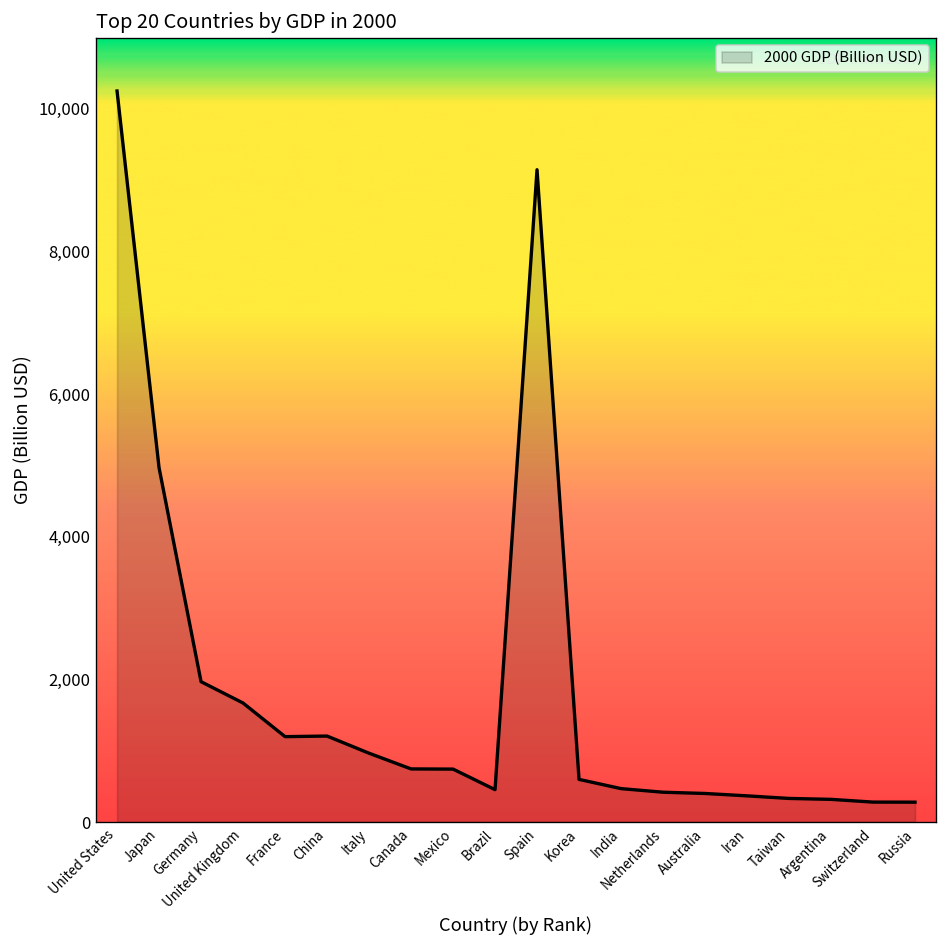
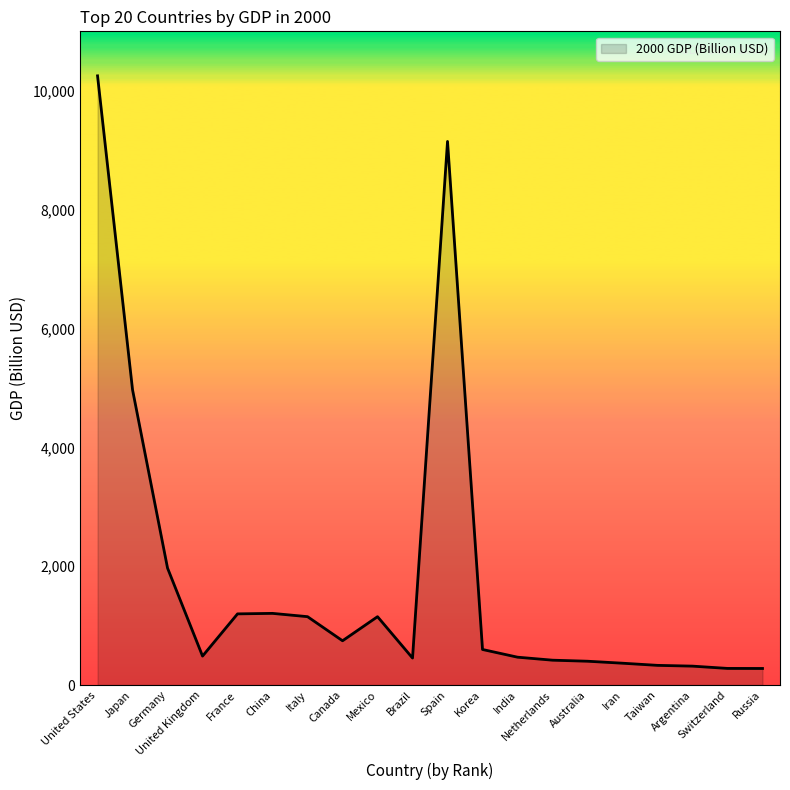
  {
    "United States": "10,300",
    "Japan": "5,000",
    "Germany": "2,000",
-   "United Kingdom": "1,700",
+   "United Kingdom": "500",
    "France": "1,200",
    "China": "1,200",
-   "Italy": "1,000",
+   "Italy": "1,200",
    "Canada": "700",
-   "Mexico": "700",
+   "Mexico": "1,100",
    "Brazil": "500",
    "Spain": "9,100",
    "Korea": "600",
    "India": "500",
    "Netherlands": "400",
    "Australia": "400",
    "Iran": "400",
    "Taiwan": "300",
    "Argentina": "300",
    "Switzerland": "300",
    "Russia": "300"
  }
